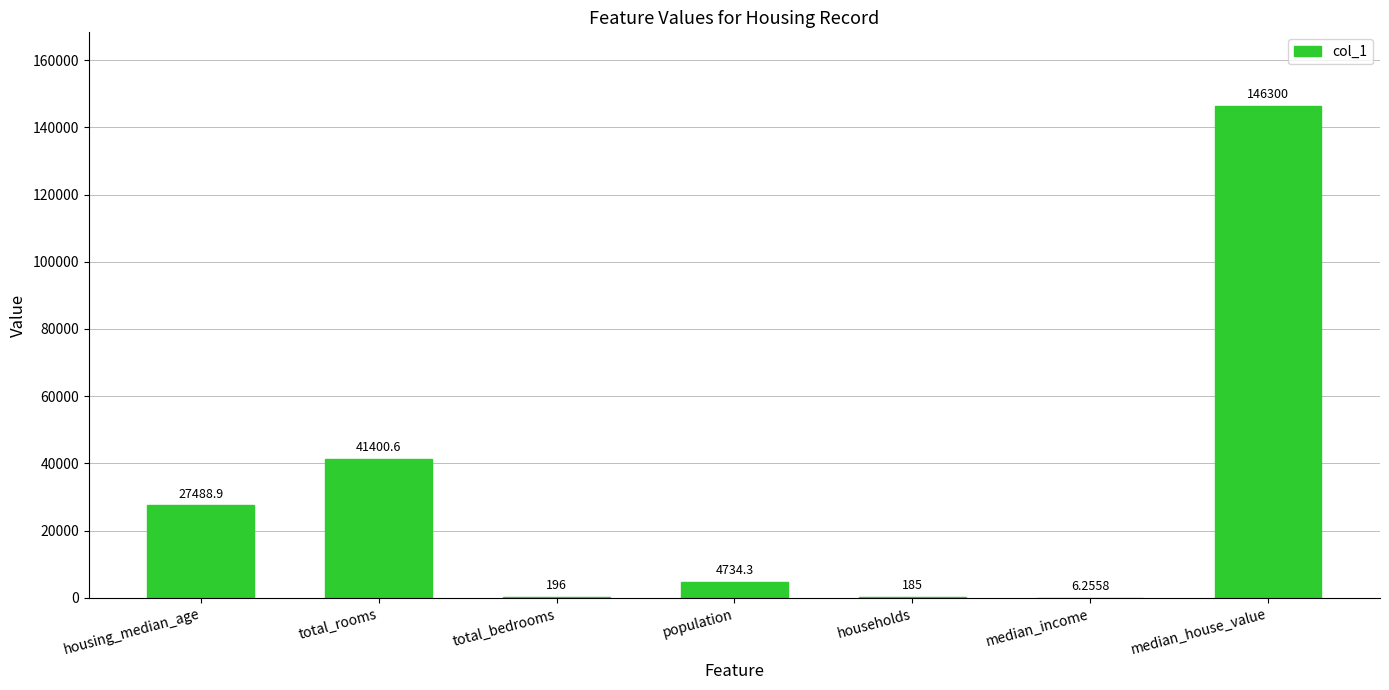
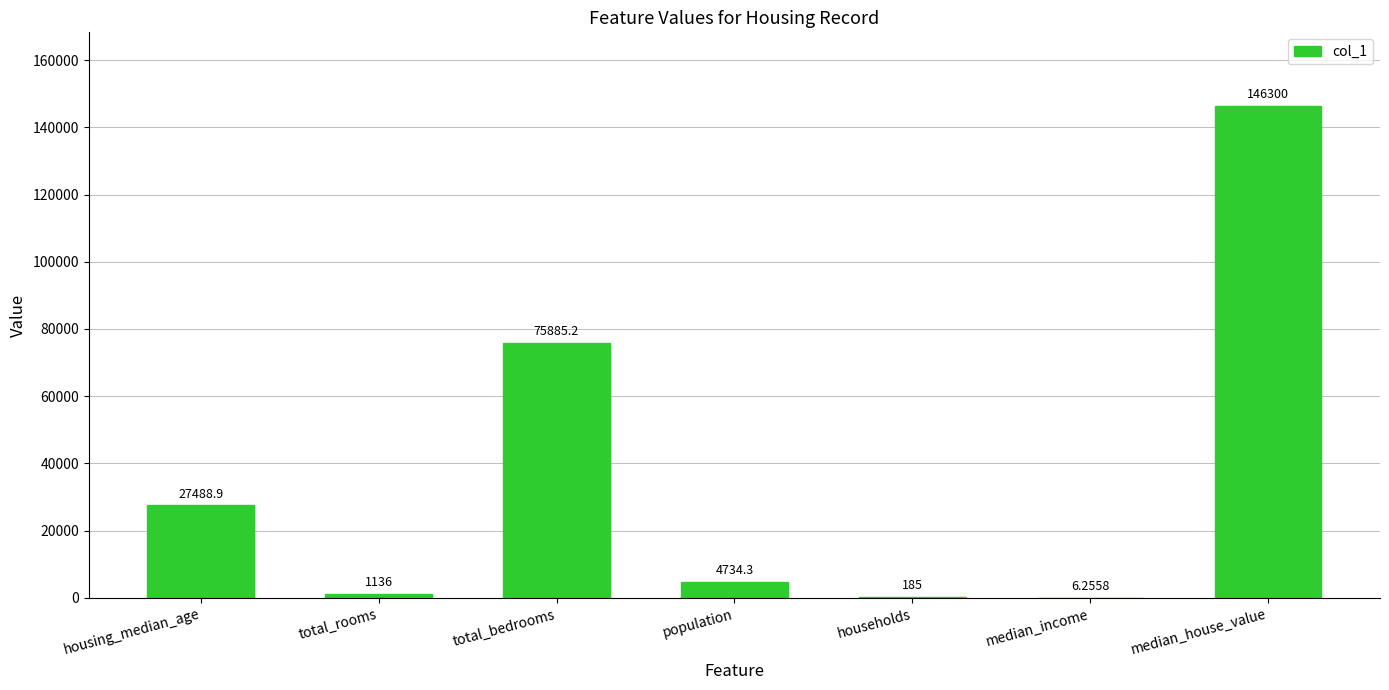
  {
    "housing_median_age": 27488.9,
-   "total_rooms": 41400.6,
-   "total_bedrooms": 196,
+   "total_rooms": 1136,
+   "total_bedrooms": 75885.2,
    "population": 4734.3,
    "households": 185,
    "median_income": 6.2558,
    "median_house_value": 146300
  }
